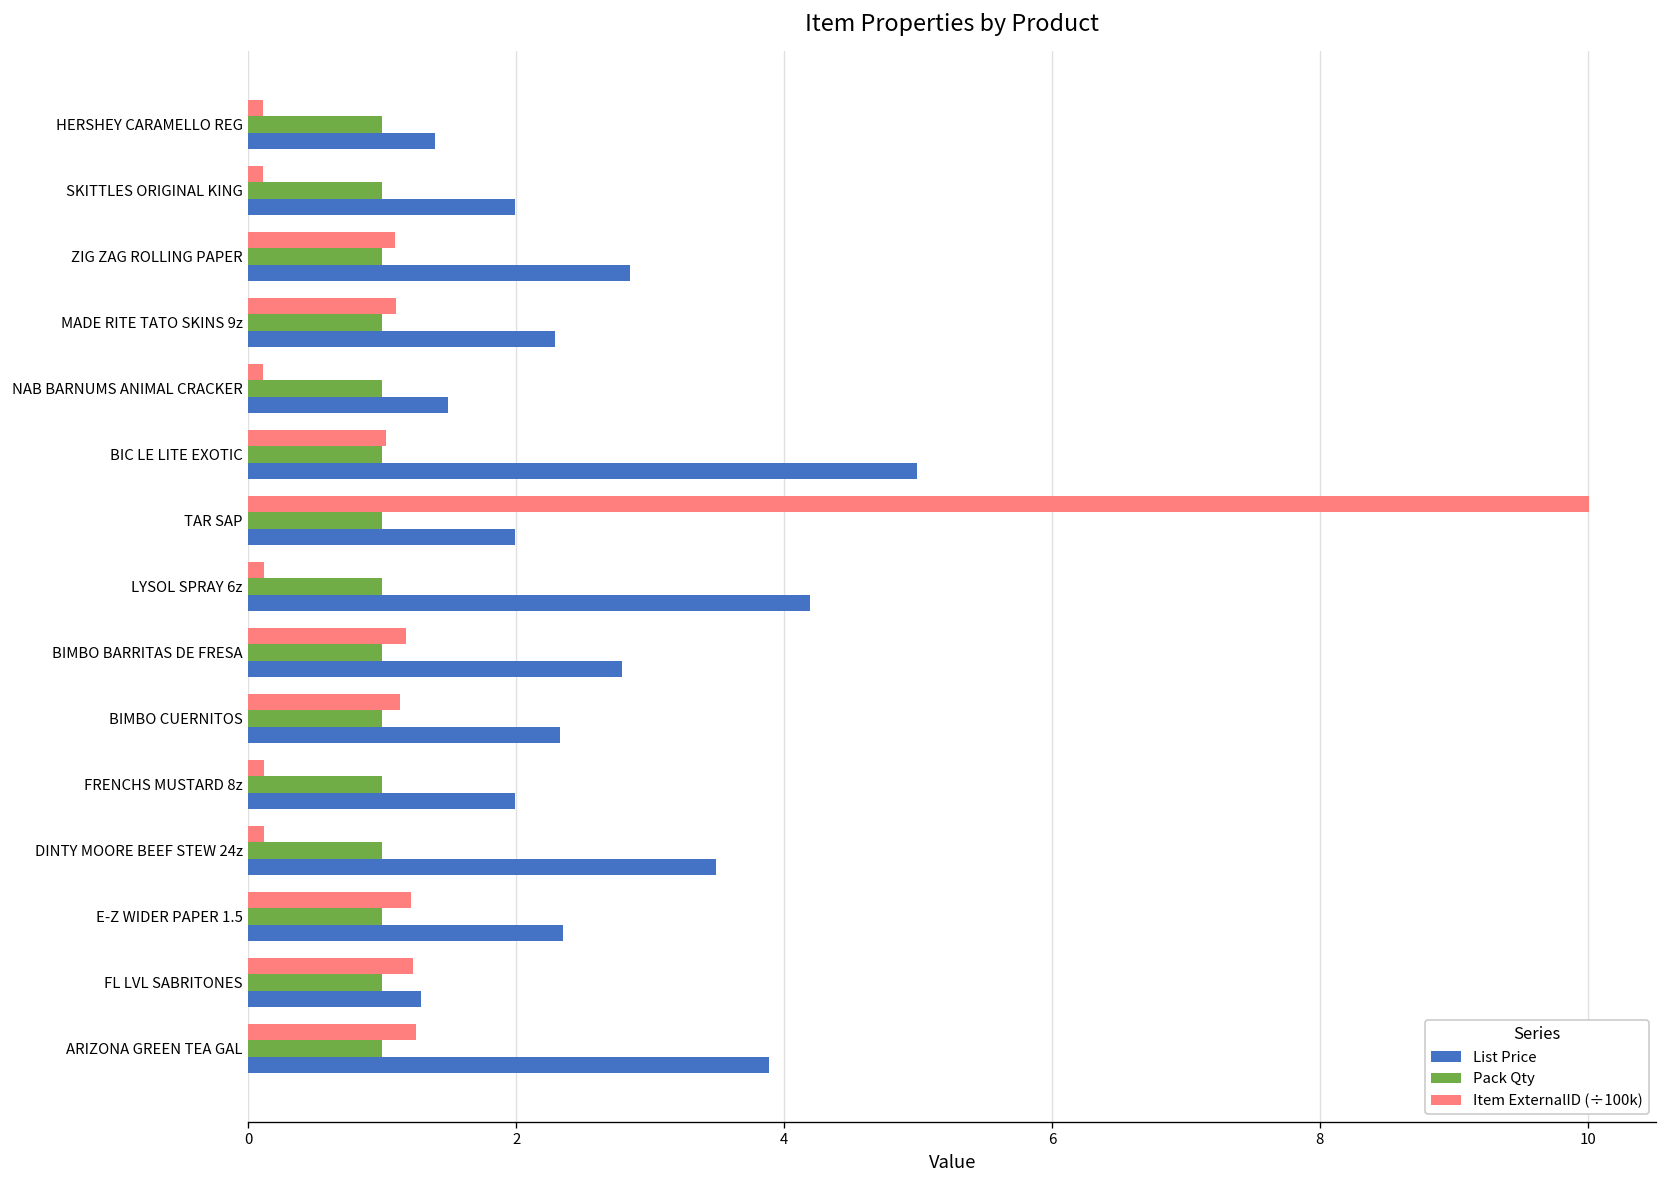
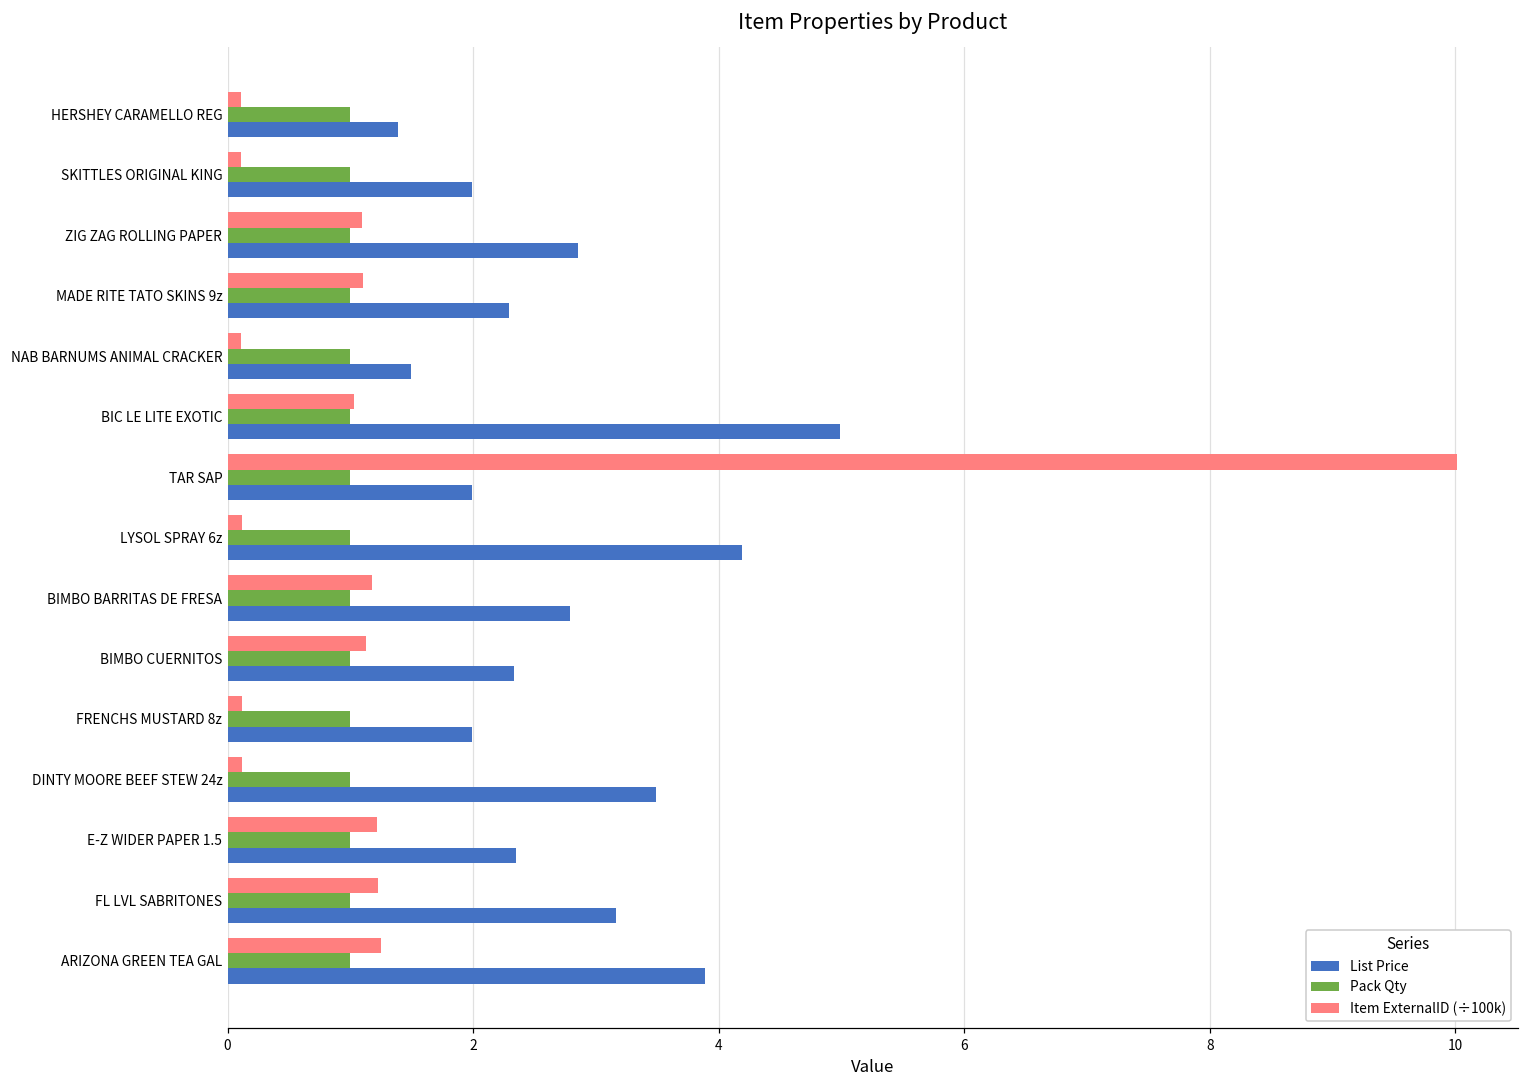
  {
    "List Price": {
      "HERSHEY CARAMELLO REG": 1.39,
      "SKITTLES ORIGINAL KING": 1.99,
      "ZIG ZAG ROLLING PAPER": 2.85,
      "MADE RITE TATO SKINS 9z": 2.29,
      "NAB BARNUMS ANIMAL CRACKER": 1.49,
      "BIC LE LITE EXOTIC": 4.99,
      "TAR SAP": 1.99,
      "LYSOL SPRAY 6z": 4.19,
      "BIMBO BARRITAS DE FRESA": 2.79,
      "BIMBO CUERNITOS": 2.33,
      "FRENCHS MUSTARD 8z": 1.99,
      "DINTY MOORE BEEF STEW 24z": 3.49,
      "E-Z WIDER PAPER 1.5": 2.35,
-     "FL LVL SABRITONES": 1.29,
+     "FL LVL SABRITONES": 3.16,
      "ARIZONA GREEN TEA GAL": 3.89
    },
    "Pack Qty": {
      "HERSHEY CARAMELLO REG": 1.00,
      "SKITTLES ORIGINAL KING": 1.00,
      "ZIG ZAG ROLLING PAPER": 1.00,
      "MADE RITE TATO SKINS 9z": 1.00,
      "NAB BARNUMS ANIMAL CRACKER": 1.00,
      "BIC LE LITE EXOTIC": 1.00,
      "TAR SAP": 1.00,
      "LYSOL SPRAY 6z": 1.00,
      "BIMBO BARRITAS DE FRESA": 1.00,
      "BIMBO CUERNITOS": 1.00,
      "FRENCHS MUSTARD 8z": 1.00,
      "DINTY MOORE BEEF STEW 24z": 1.00,
      "E-Z WIDER PAPER 1.5": 1.00,
      "FL LVL SABRITONES": 1.00,
      "ARIZONA GREEN TEA GAL": 1.00
    },
    "Item ExternalID (÷100k)": {
      "HERSHEY CARAMELLO REG": 0.11,
      "SKITTLES ORIGINAL KING": 0.11,
      "ZIG ZAG ROLLING PAPER": 1.09,
      "MADE RITE TATO SKINS 9z": 1.10,
      "NAB BARNUMS ANIMAL CRACKER": 0.11,
      "BIC LE LITE EXOTIC": 1.03,
      "TAR SAP": 10.01,
      "LYSOL SPRAY 6z": 0.12,
      "BIMBO BARRITAS DE FRESA": 1.18,
      "BIMBO CUERNITOS": 1.13,
      "FRENCHS MUSTARD 8z": 0.11,
      "DINTY MOORE BEEF STEW 24z": 0.11,
      "E-Z WIDER PAPER 1.5": 1.22,
      "FL LVL SABRITONES": 1.23,
      "ARIZONA GREEN TEA GAL": 1.25
    }
  }
